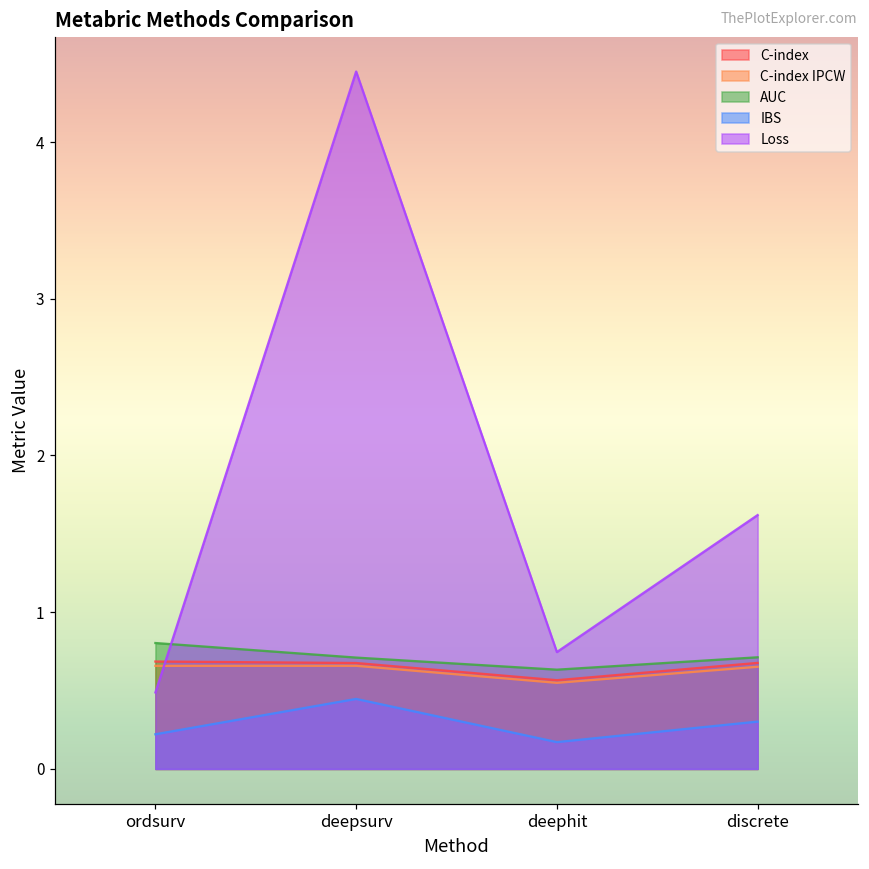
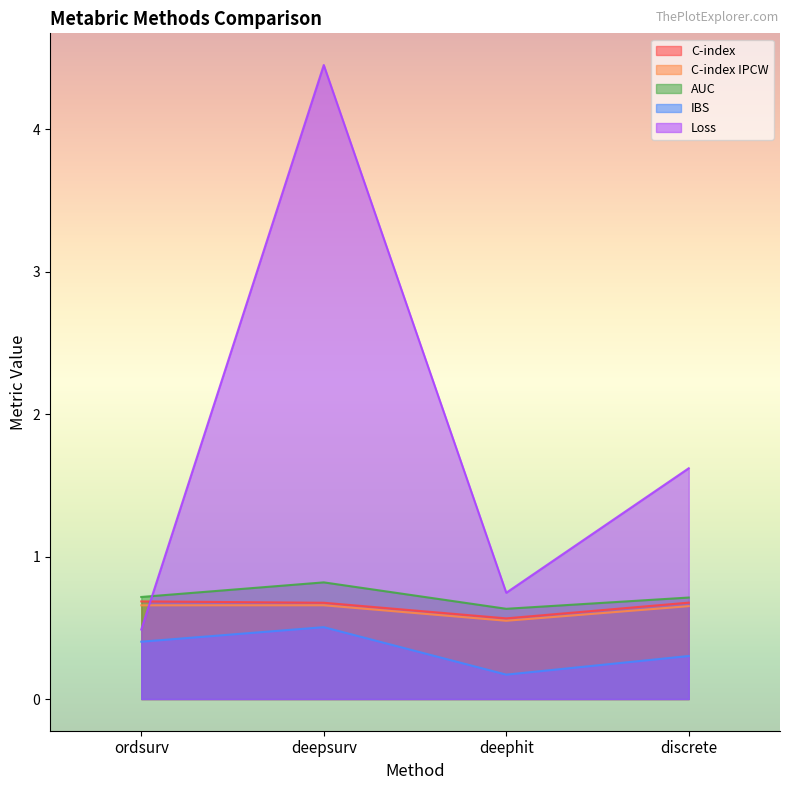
  {
    "AUC": {
-     "ordsurv": 0.80,
-     "deepsurv": 0.71,
+     "ordsurv": 0.72,
+     "deepsurv": 0.82,
      "deephit": 0.63,
      "discrete": 0.71
    },
    "IBS": {
-     "ordsurv": 0.22,
-     "deepsurv": 0.45,
+     "ordsurv": 0.40,
+     "deepsurv": 0.50,
      "deephit": 0.17,
      "discrete": 0.30
    },
    "Loss": {
      "ordsurv": 0.49,
      "deepsurv": 4.45,
      "deephit": 0.75,
      "discrete": 1.62
    }
  }
